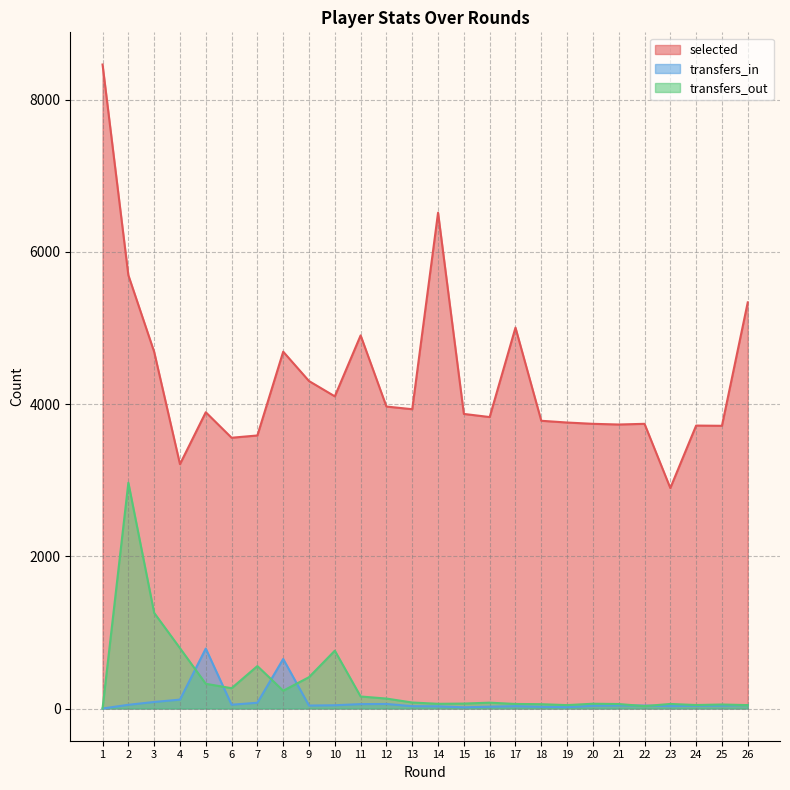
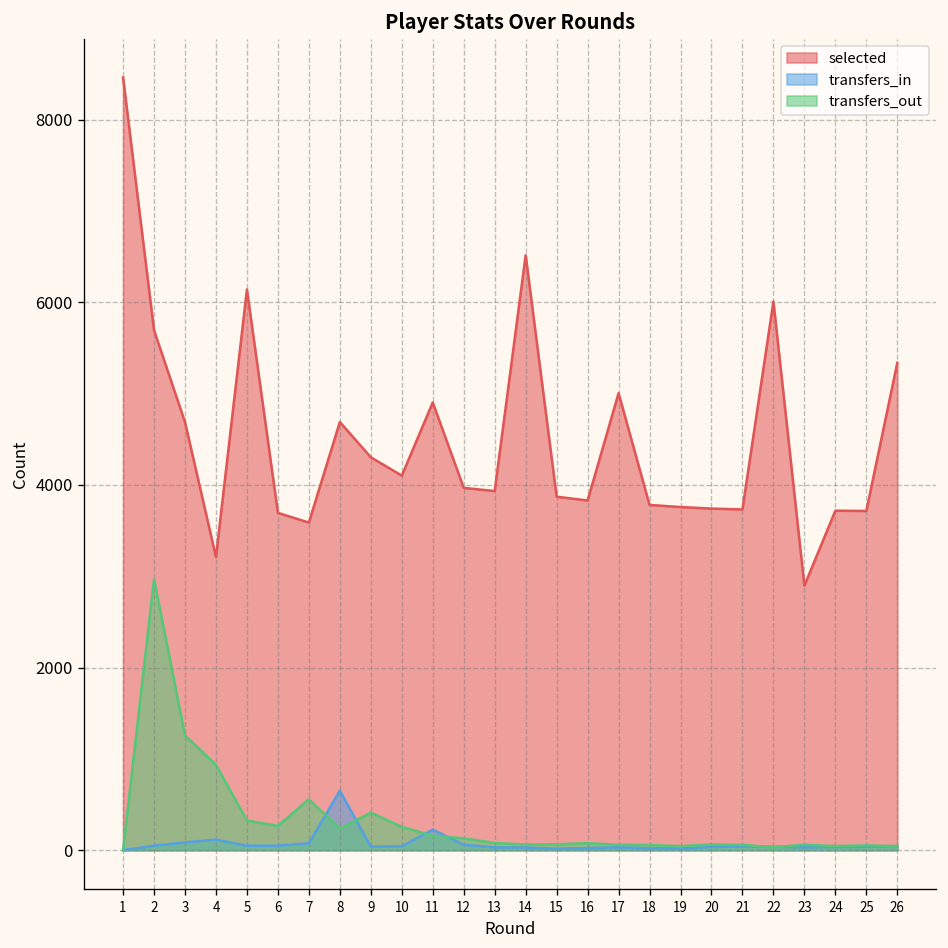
  {
    "selected": {
      "1": 8500,
      "2": 5700,
      "3": 4700,
      "4": 3200,
-     "5": 3900,
-     "6": 3600,
+     "5": 6100,
+     "6": 3700,
      "7": 3600,
      "8": 4700,
      "9": 4300,
      "10": 4100,
      "11": 4900,
      "12": 4000,
      "13": 3900,
      "14": 6500,
      "15": 3900,
      "16": 3800,
      "17": 5000,
      "18": 3800,
      "19": 3800,
      "20": 3700,
      "21": 3700,
-     "22": 3700,
+     "22": 6000,
      "23": 2900,
      "24": 3700,
      "25": 3700,
      "26": 5300
    },
    "transfers_in": {
      "2": 0,
      "3": 100,
      "4": 100,
-     "5": 800,
+     "5": 0,
      "6": 100,
      "7": 100,
      "8": 700,
      "9": 0,
      "10": 0,
-     "11": 100,
+     "11": 200,
      "12": 100,
      "13": 0,
      "15": 0,
      "16": 0,
      "18": 0
    },
    "transfers_out": {
      "2": 3000,
      "3": 1300,
-     "4": 800,
+     "4": 900,
      "5": 300,
      "6": 300,
      "7": 600,
      "8": 200,
      "9": 400,
-     "10": 800,
+     "10": 300,
      "11": 200,
      "12": 100,
      "13": 100,
      "15": 100,
      "16": 100,
      "18": 100
    }
  }
